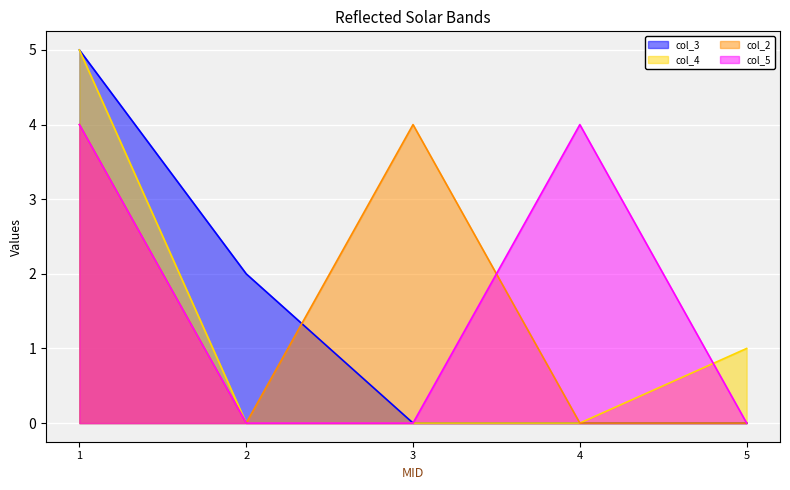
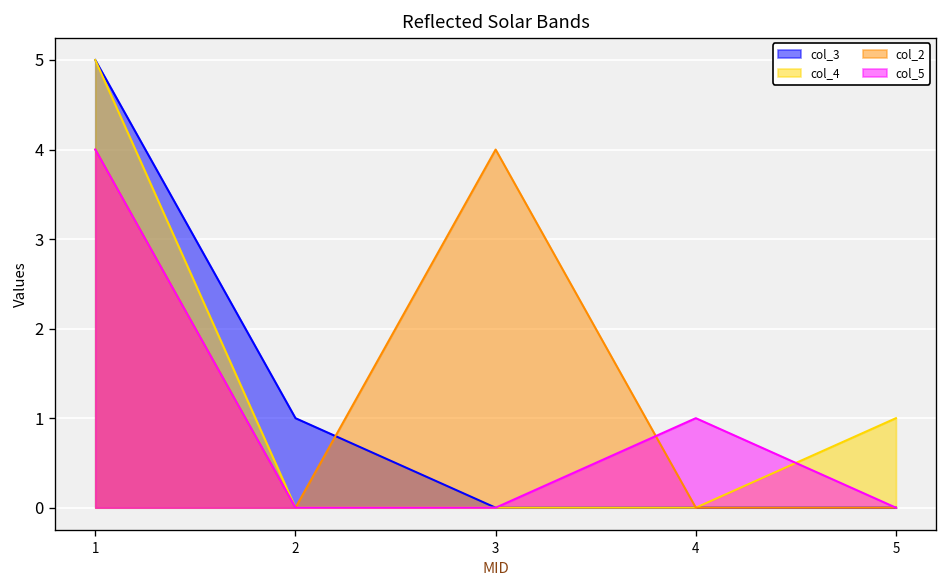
  {
    "col_3": {
-     "2": 2
+     "2": 1
    },
    "col_5": {
-     "4": 4
+     "4": 1
    }
  }
